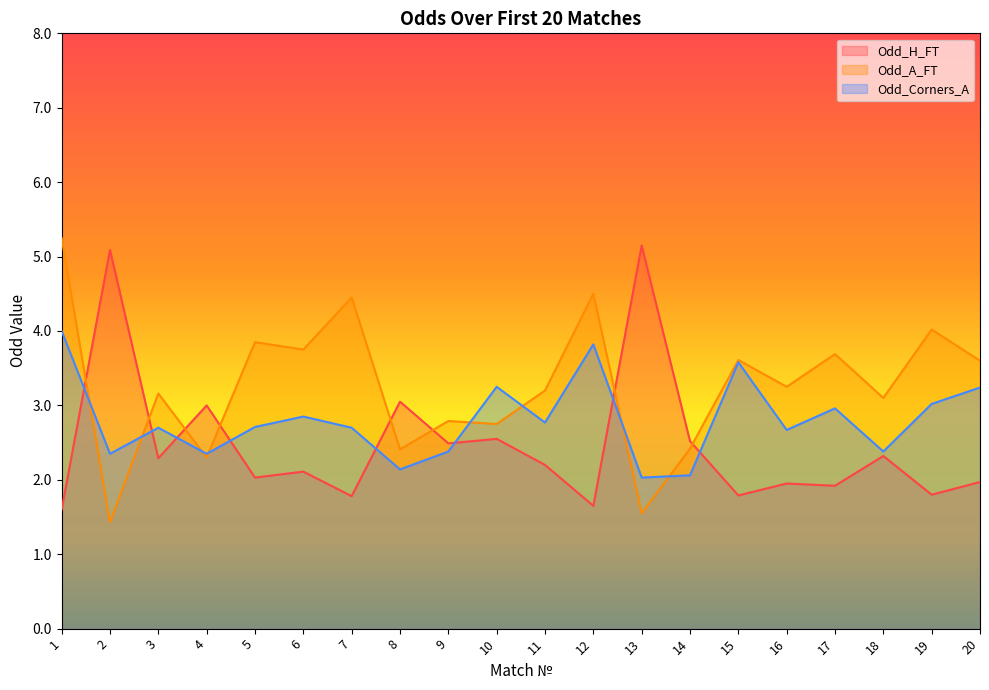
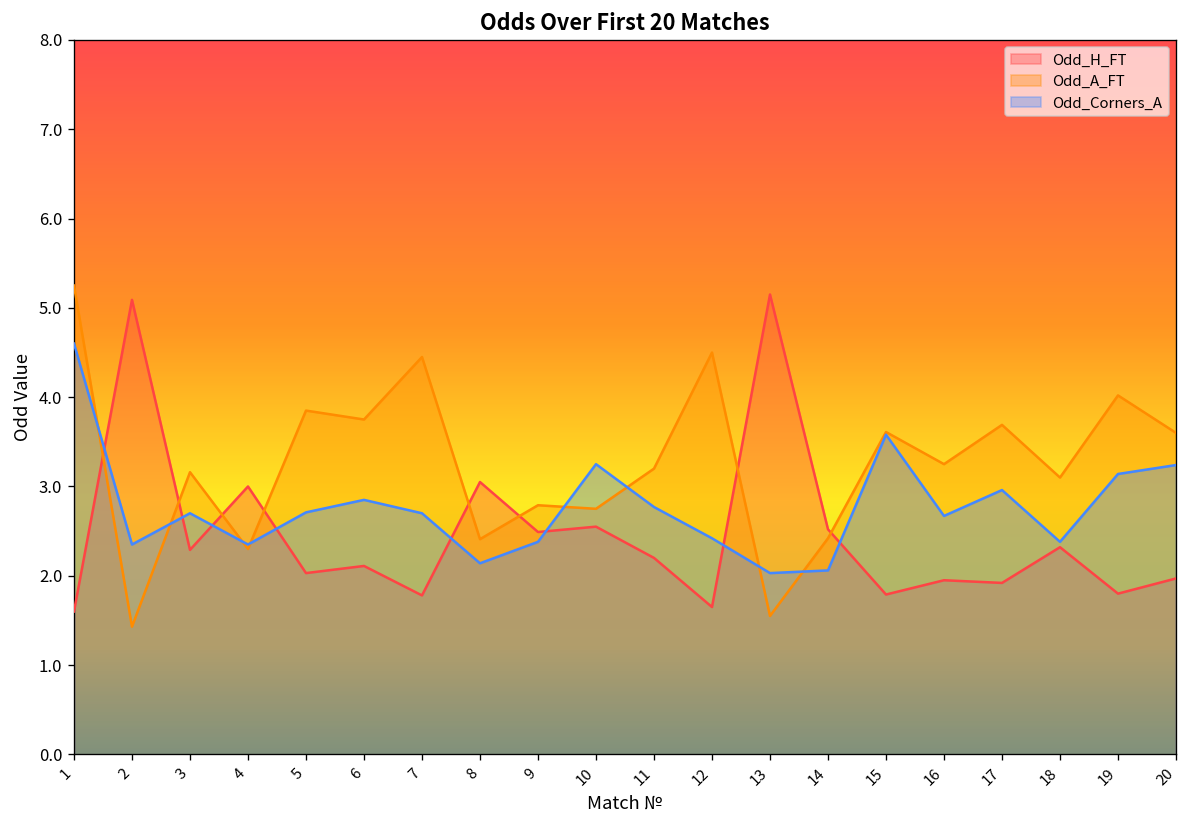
  {
    "Odd_Corners_A": {
-     "1": 4.0,
+     "1": 4.6,
      "2": 2.4,
      "3": 2.7,
      "4": 2.4,
      "5": 2.7,
      "6": 2.9,
      "7": 2.7,
      "8": 2.1,
      "9": 2.4,
      "10": 3.3,
      "11": 2.8,
-     "12": 3.8,
+     "12": 2.4,
      "13": 2.0,
      "14": 2.1,
      "16": 2.7,
      "17": 3.0,
      "18": 2.4,
-     "19": 3.0,
+     "19": 3.1,
      "20": 3.2
    }
  }
